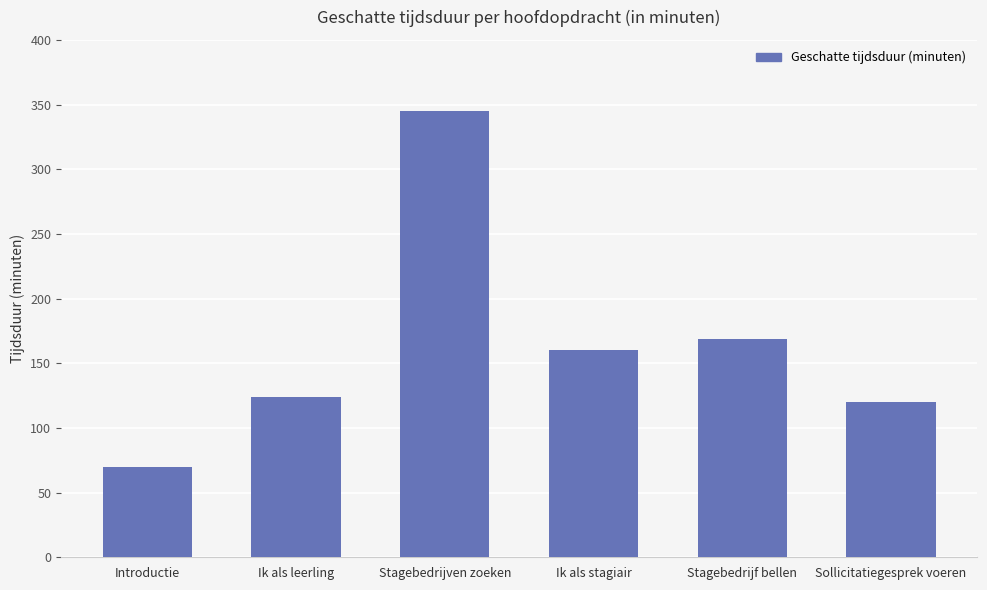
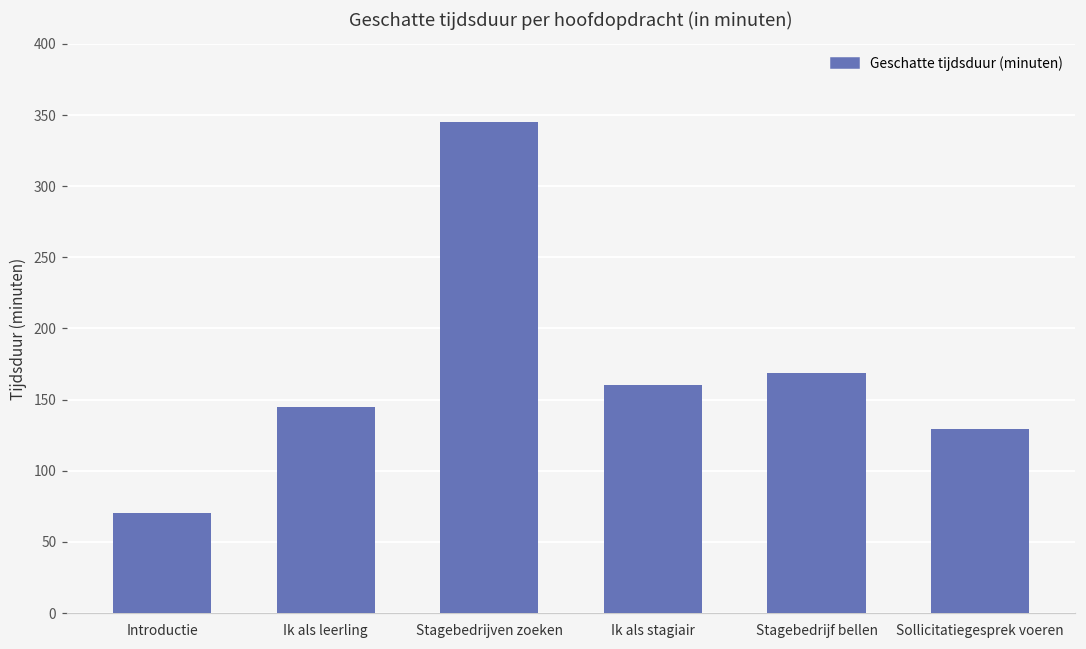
  {
    "Introductie": 70,
-   "Ik als leerling": 124,
+   "Ik als leerling": 145,
    "Stagebedrijven zoeken": 345,
    "Ik als stagiair": 160,
    "Stagebedrijf bellen": 169,
-   "Sollicitatiegesprek voeren": 120
+   "Sollicitatiegesprek voeren": 129
  }
